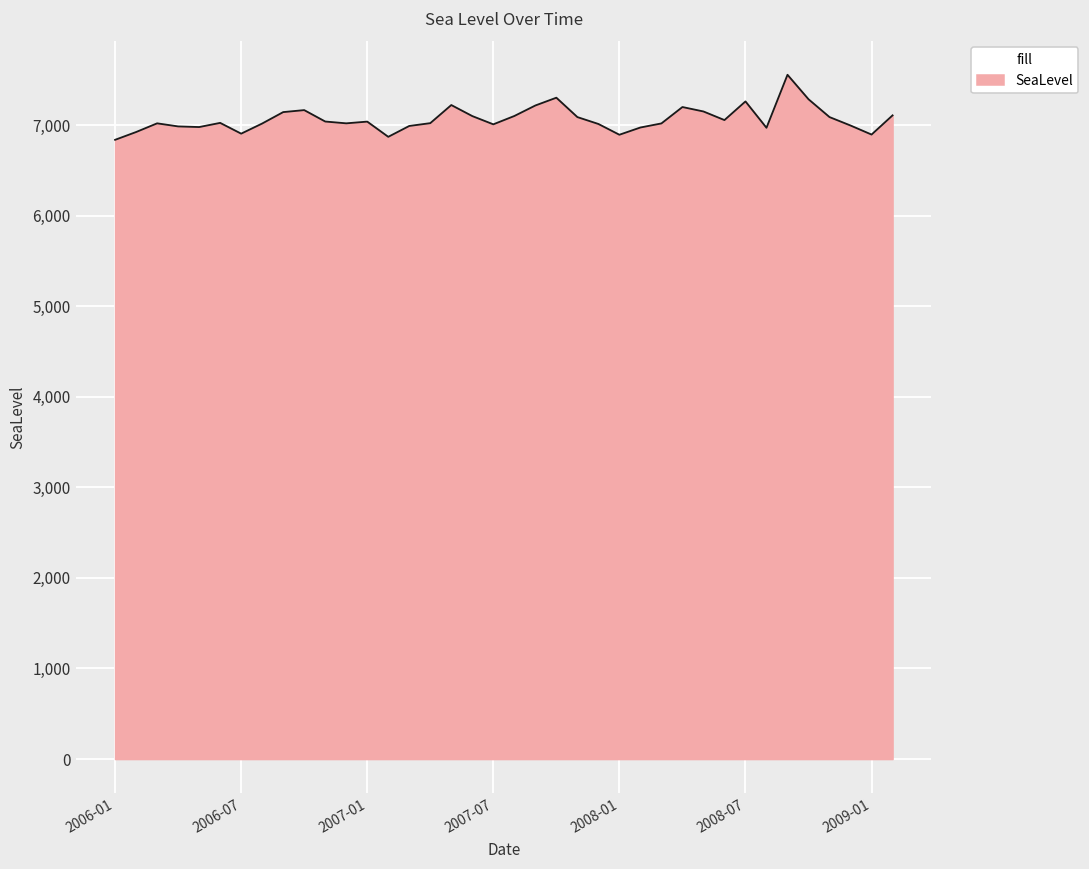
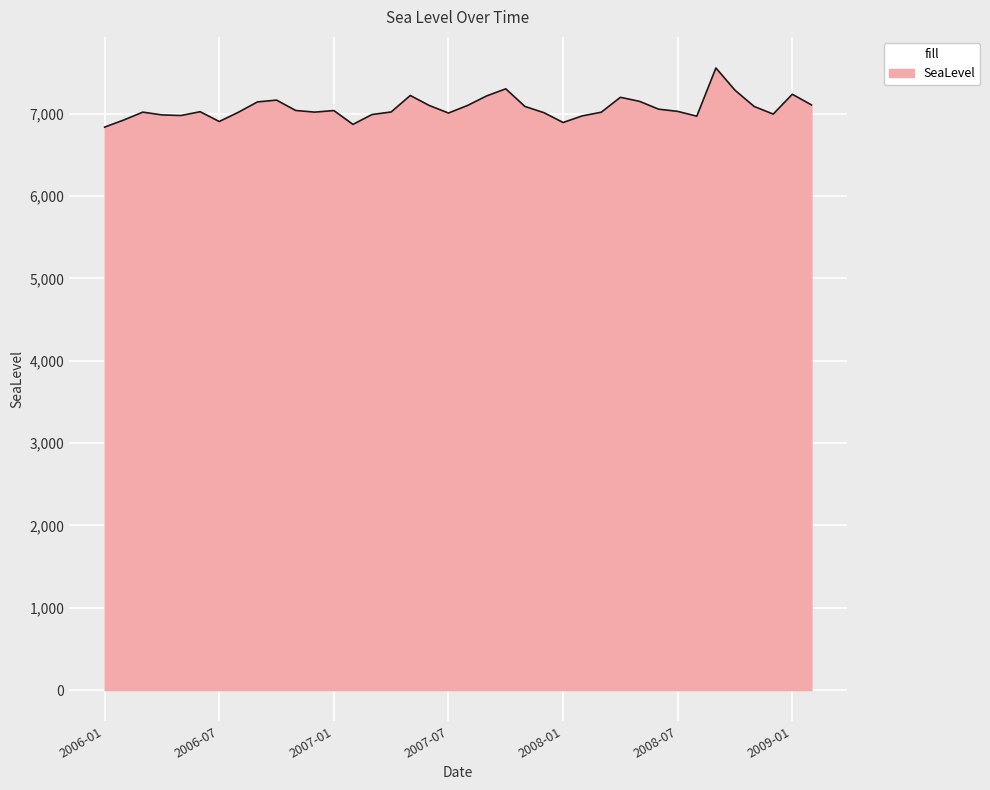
  {
    "2006-01": "6,800",
    "2006-07": "6,900",
    "2007-01": "7,000",
    "2007-07": "7,000",
    "2008-01": "6,900",
-   "2008-07": "7,300",
-   "2009-01": "6,900"
+   "2008-07": "7,000",
+   "2009-01": "7,200"
  }
